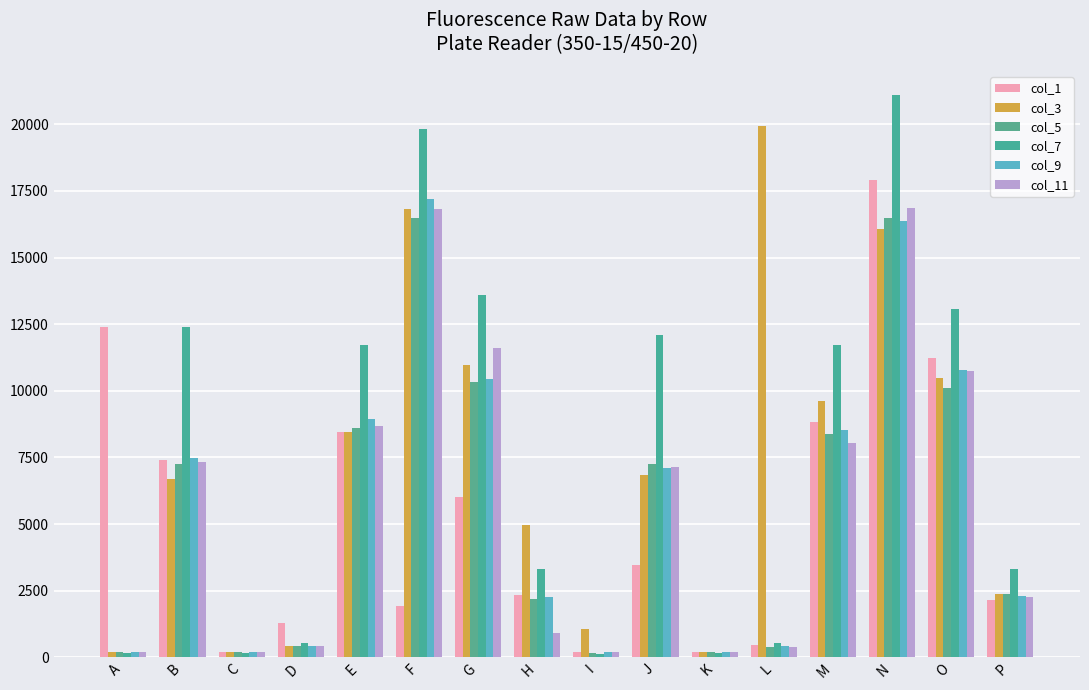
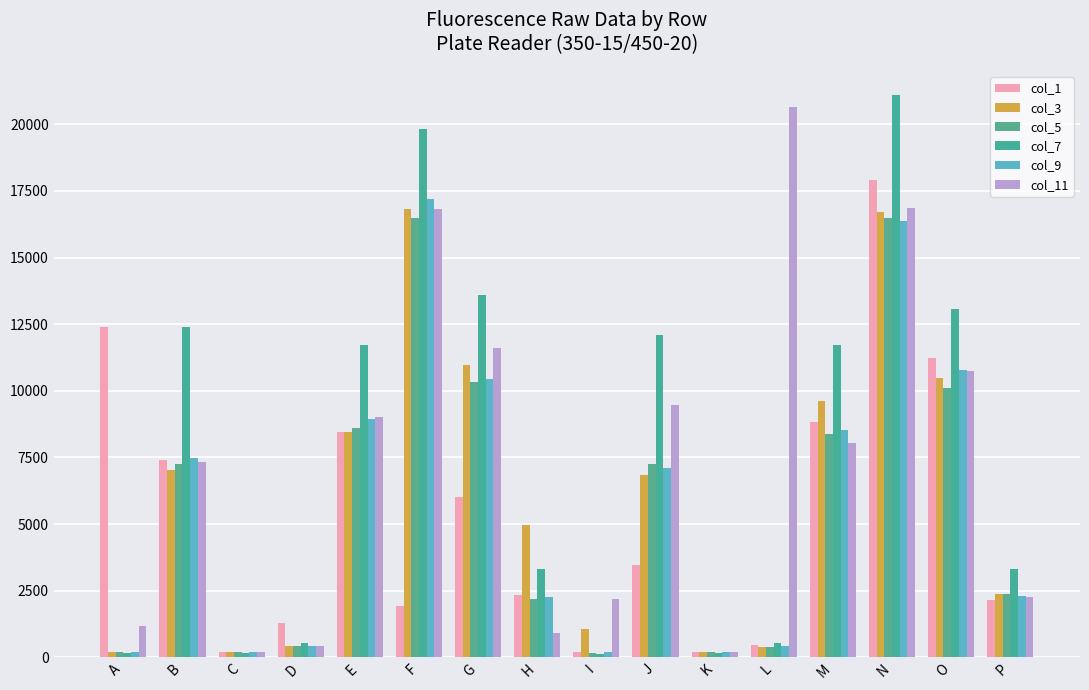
  {
    "col_1": {
      "A": 12400,
      "B": 7400,
      "C": 200,
      "D": 1300,
      "E": 8500,
      "F": 1900,
      "G": 6000,
      "H": 2300,
      "I": 200,
      "J": 3500,
      "K": 200,
      "L": 500,
      "M": 8800,
      "N": 17900,
      "O": 11200,
      "P": 2200
    },
    "col_3": {
      "A": 200,
-     "B": 6700,
+     "B": 7000,
      "C": 200,
      "D": 400,
      "E": 8400,
      "F": 16800,
      "G": 11000,
      "H": 5000,
      "I": 1100,
      "J": 6800,
      "K": 200,
-     "L": 19900,
+     "L": 400,
      "M": 9600,
-     "N": 16100,
+     "N": 16700,
      "O": 10500,
      "P": 2400
    },
    "col_11": {
-     "A": 200,
+     "A": 1200,
      "B": 7300,
      "C": 200,
      "D": 400,
-     "E": 8700,
+     "E": 9000,
      "F": 16800,
      "G": 11600,
      "H": 900,
-     "I": 200,
-     "J": 7200,
+     "I": 2200,
+     "J": 9500,
      "K": 200,
-     "L": 400,
+     "L": 20600,
      "M": 8000,
      "N": 16900,
      "O": 10800,
      "P": 2300
    }
  }
